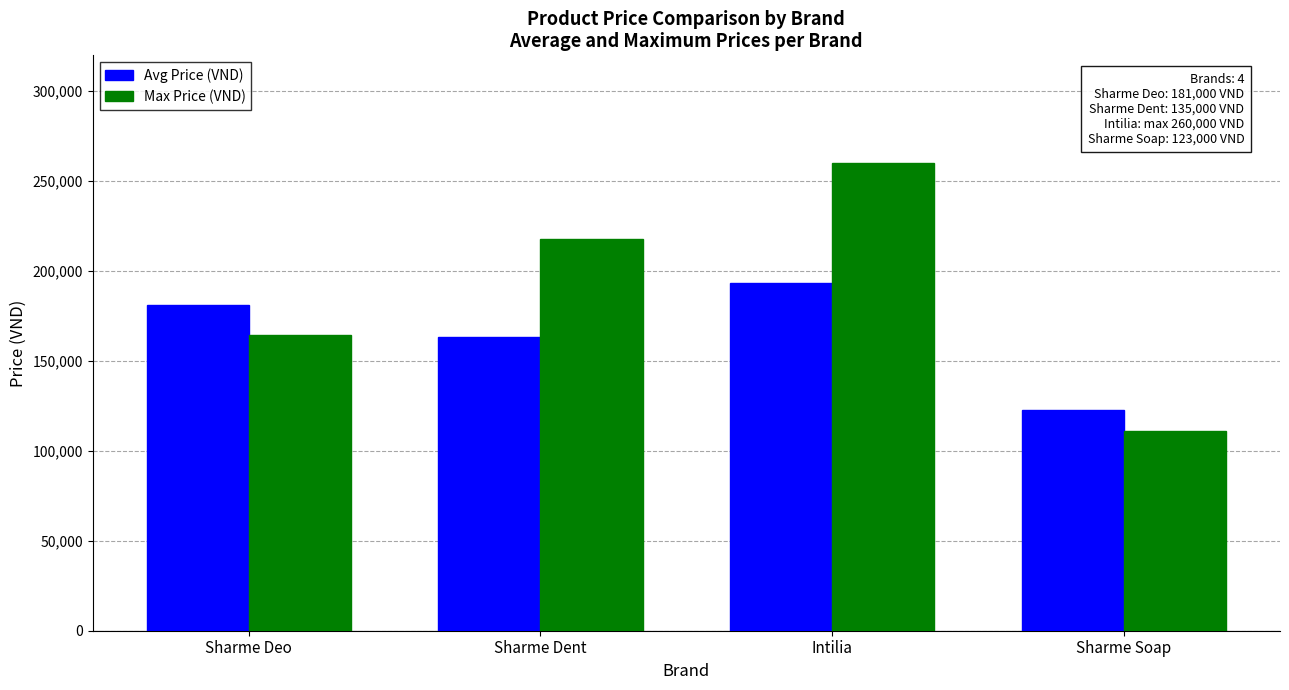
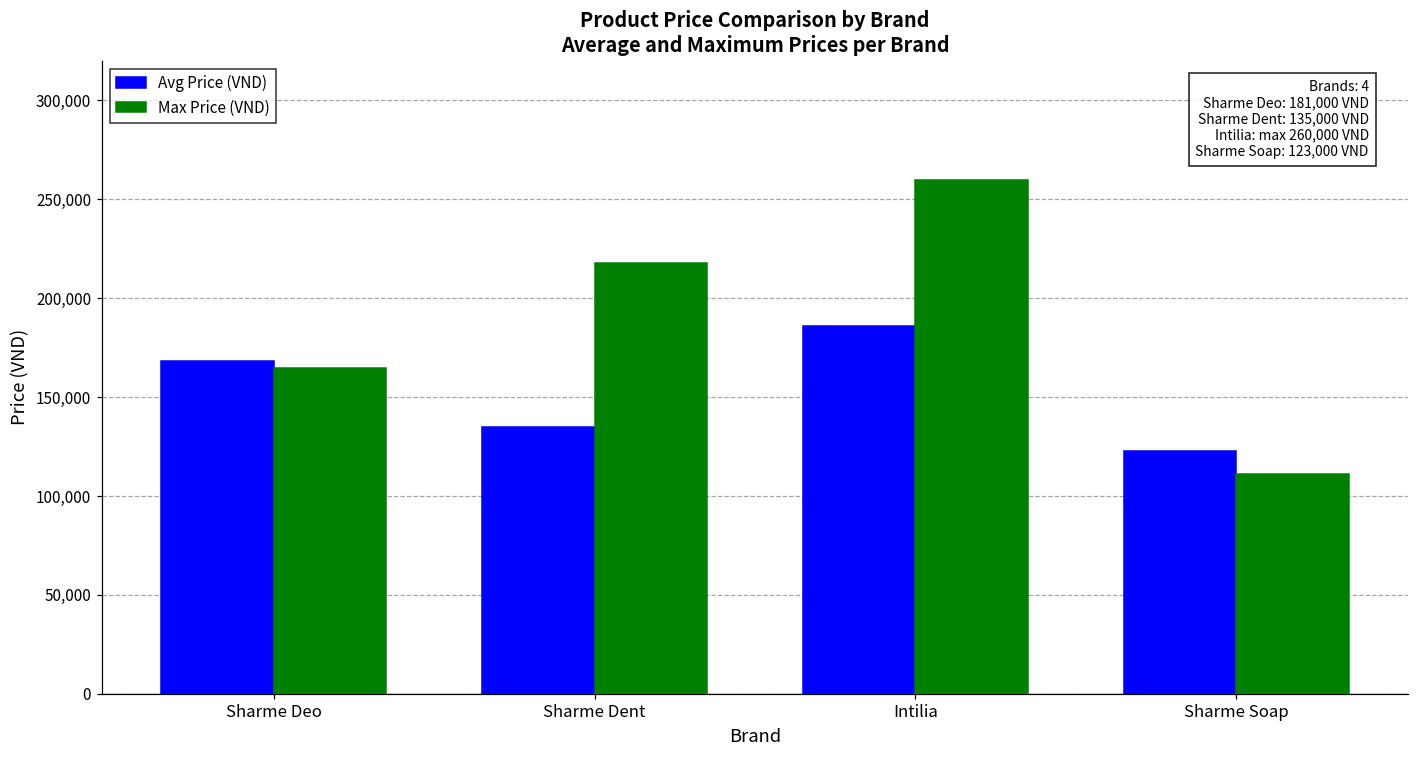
  {
    "Avg Price (VND)": {
-     "Sharme Deo": "181,000",
-     "Sharme Dent": "164,000",
-     "Intilia": "193,000",
+     "Sharme Deo": "168,000",
+     "Sharme Dent": "135,000",
+     "Intilia": "186,000",
      "Sharme Soap": "123,000"
    },
    "Max Price (VND)": {
      "Sharme Deo": "165,000",
      "Sharme Dent": "218,000",
      "Intilia": "260,000",
      "Sharme Soap": "111,000"
    }
  }
